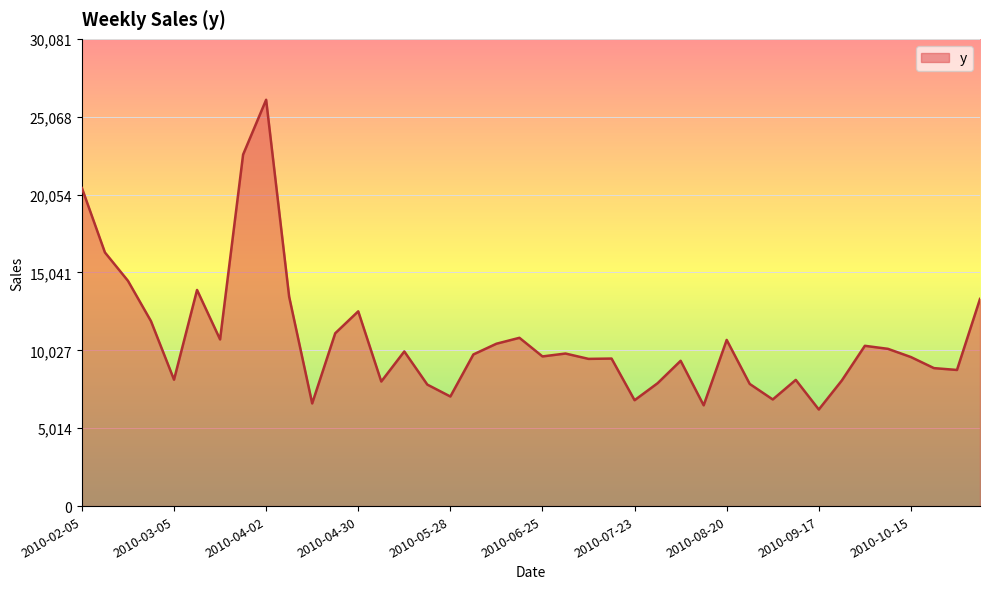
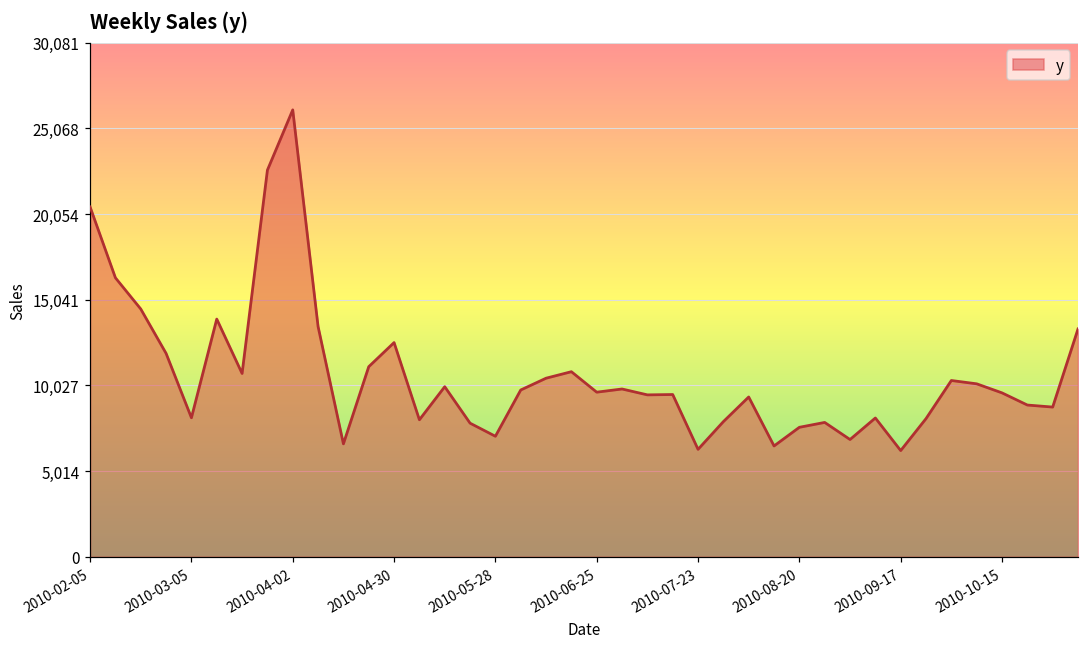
  {
    "2010-02-05": "20,500",
    "2010-03-05": "8,100",
    "2010-04-02": "26,200",
    "2010-04-30": "12,500",
    "2010-05-28": "7,100",
    "2010-06-25": "9,600",
-   "2010-07-23": "6,800",
-   "2010-08-20": "10,700",
+   "2010-07-23": "6,300",
+   "2010-08-20": "7,600",
    "2010-09-17": "6,200",
    "2010-10-15": "9,600"
  }
